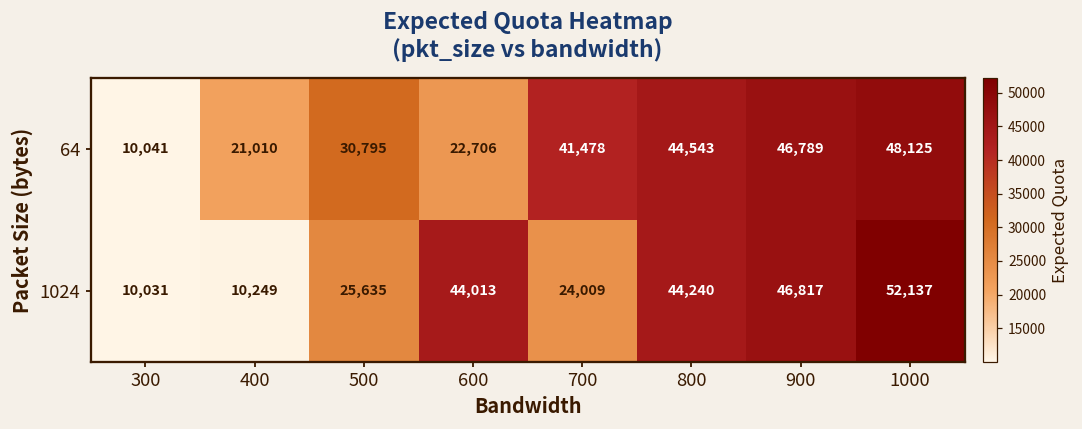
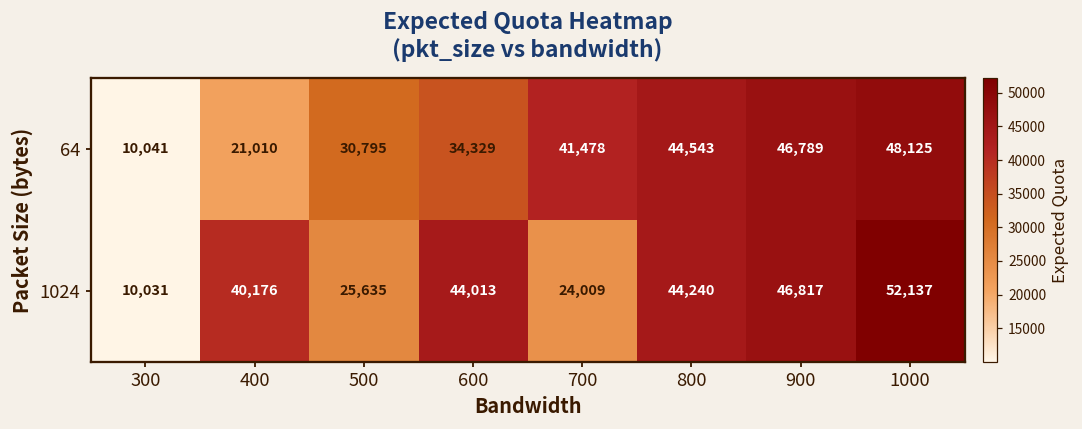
  {
    "64": {
      "300": "10,041",
      "400": "21,010",
      "500": "30,795",
-     "600": "22,706",
+     "600": "34,329",
      "700": "41,478",
      "800": "44,543",
      "900": "46,789",
      "1000": "48,125"
    },
    "1024": {
      "300": "10,031",
-     "400": "10,249",
+     "400": "40,176",
      "500": "25,635",
      "600": "44,013",
      "700": "24,009",
      "800": "44,240",
      "900": "46,817",
      "1000": "52,137"
    }
  }
